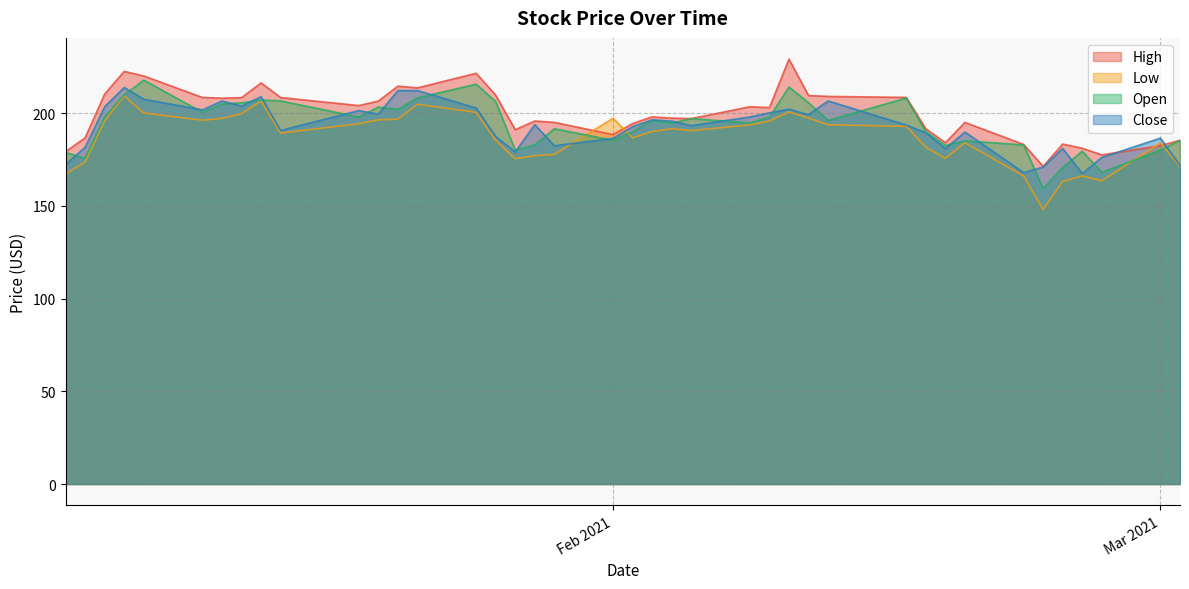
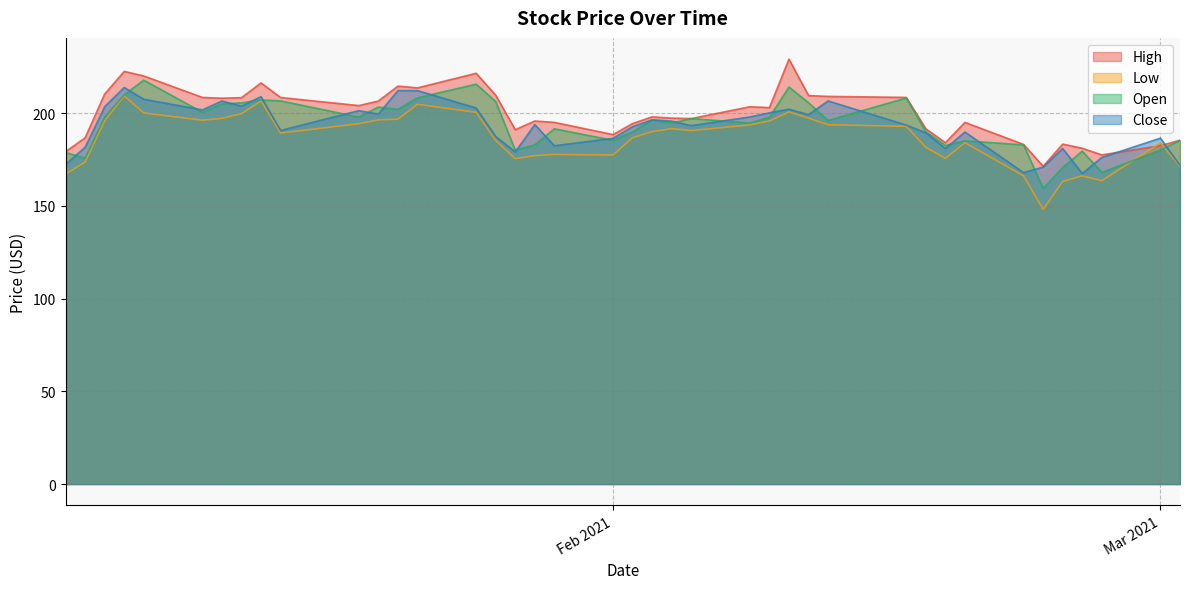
  {
    "High": {
      "Feb 2021": 188,
      "Mar 2021": 182
    },
    "Low": {
-     "Feb 2021": 197,
+     "Feb 2021": 177,
      "Mar 2021": 184
    },
    "Open": {
      "Mar 2021": 180
    },
    "Close": {
      "Mar 2021": 186
    }
  }
